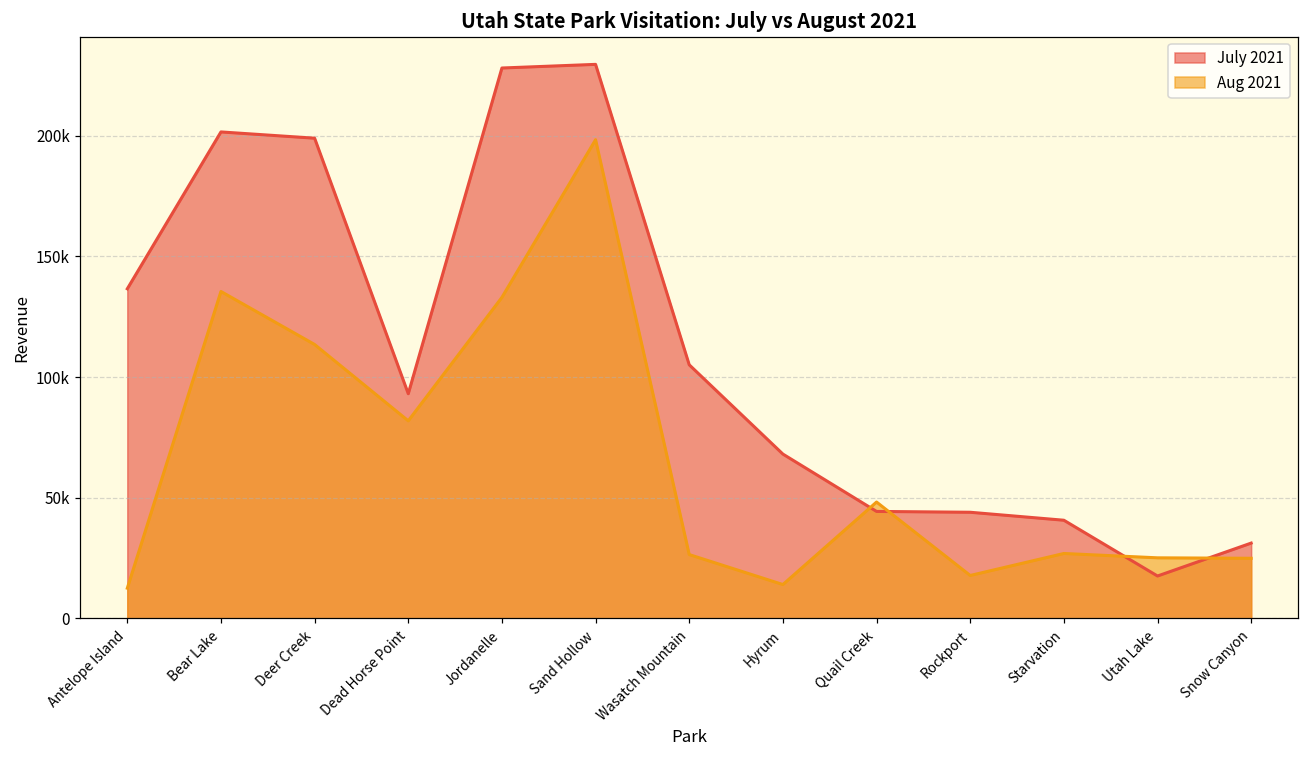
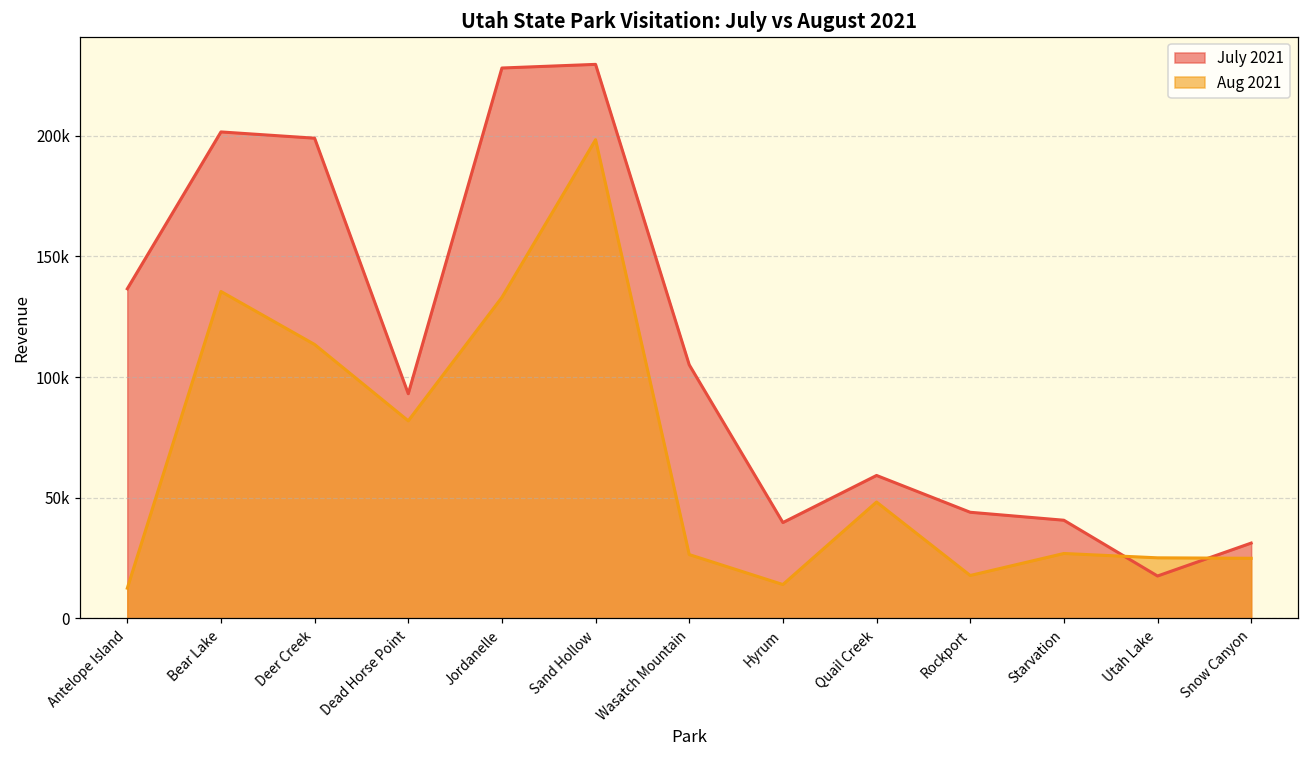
  {
    "July 2021": {
      "Antelope Island": 137000,
      "Bear Lake": 202000,
      "Deer Creek": 199000,
      "Dead Horse Point": 93000,
      "Jordanelle": 228000,
      "Sand Hollow": 230000,
      "Wasatch Mountain": 105000,
-     "Hyrum": 68000,
-     "Quail Creek": 44000,
+     "Hyrum": 40000,
+     "Quail Creek": 59000,
      "Rockport": 44000,
      "Starvation": 41000,
      "Utah Lake": 18000,
      "Snow Canyon": 31000
    },
    "Aug 2021": {
      "Antelope Island": 13000,
      "Bear Lake": 135000,
      "Deer Creek": 114000,
      "Dead Horse Point": 82000,
      "Jordanelle": 133000,
      "Sand Hollow": 198000,
      "Wasatch Mountain": 26000,
      "Hyrum": 14000,
      "Quail Creek": 48000,
      "Rockport": 18000,
      "Starvation": 27000,
      "Utah Lake": 25000,
      "Snow Canyon": 25000
    }
  }
